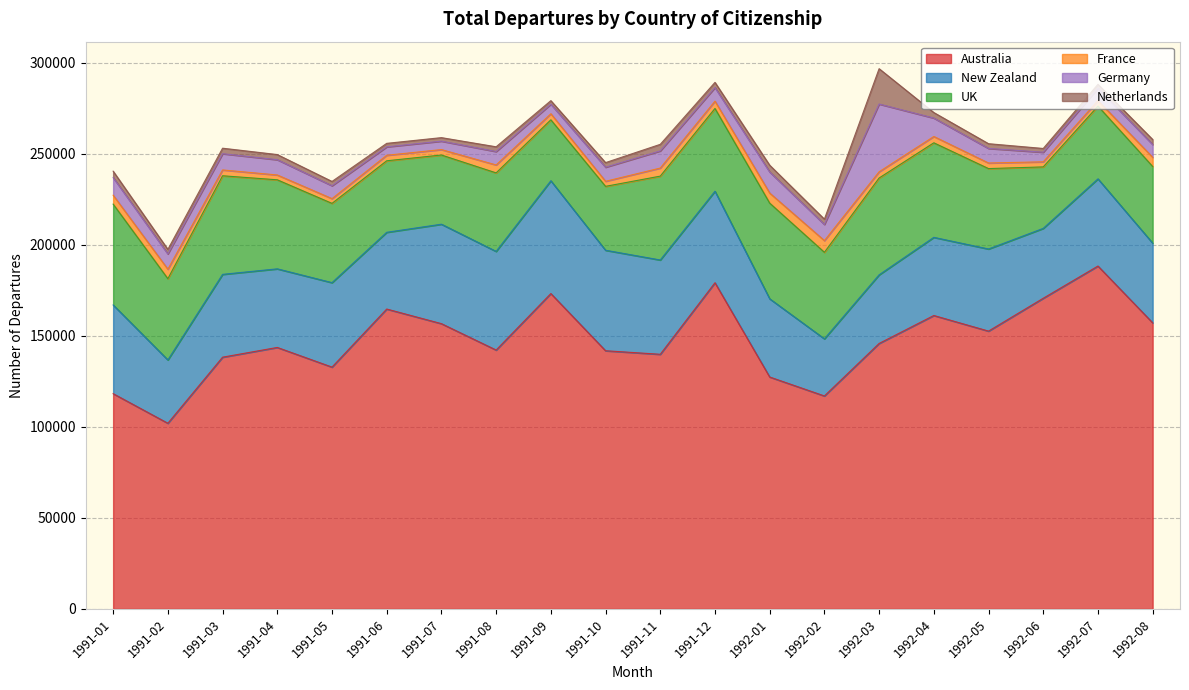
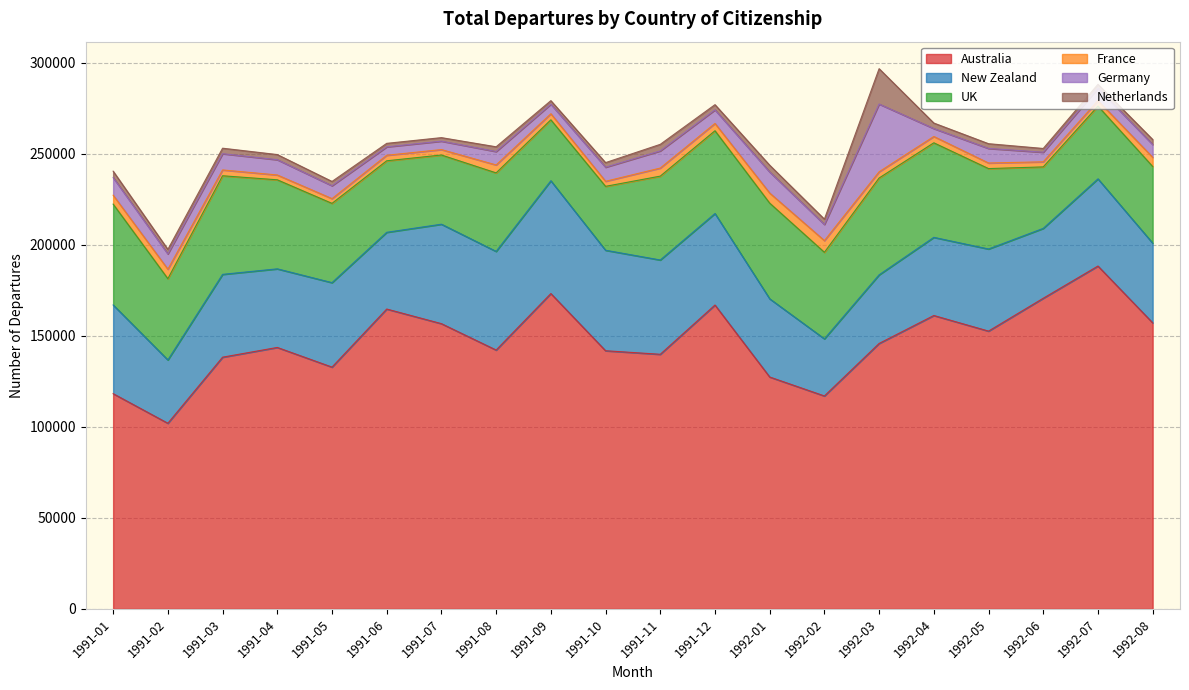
  {
    "Australia": {
      "1991-01": 118000,
      "1991-02": 102000,
      "1991-03": 138000,
      "1991-04": 144000,
      "1991-05": 133000,
      "1991-06": 165000,
      "1991-07": 157000,
      "1991-08": 142000,
      "1991-09": 173000,
      "1991-10": 142000,
      "1991-11": 140000,
-     "1991-12": 179000,
+     "1991-12": 167000,
      "1992-01": 127000,
      "1992-02": 117000,
      "1992-03": 146000,
      "1992-04": 161000,
      "1992-05": 153000,
      "1992-06": 171000,
      "1992-07": 188000,
      "1992-08": 157000
    },
    "New Zealand": {
      "1991-01": 49000,
      "1991-02": 35000,
      "1991-03": 45000,
      "1991-04": 43000,
      "1991-05": 46000,
      "1991-06": 42000,
      "1991-07": 55000,
      "1991-08": 54000,
      "1991-09": 62000,
      "1991-10": 55000,
      "1991-11": 52000,
      "1991-12": 50000,
      "1992-01": 43000,
      "1992-02": 31000,
      "1992-03": 38000,
      "1992-04": 43000,
      "1992-05": 45000,
      "1992-06": 38000,
      "1992-07": 48000,
      "1992-08": 44000
    },
    "UK": {
      "1991-01": 55000,
      "1991-02": 45000,
      "1991-03": 54000,
      "1991-04": 49000,
      "1991-05": 44000,
      "1991-06": 39000,
      "1991-07": 38000,
      "1991-08": 43000,
      "1991-09": 33000,
      "1991-10": 35000,
      "1991-11": 46000,
      "1991-12": 45000,
      "1992-01": 53000,
      "1992-02": 48000,
      "1992-03": 53000,
      "1992-04": 52000,
      "1992-05": 44000,
      "1992-06": 34000,
      "1992-08": 42000
    },
    "France": {
      "1991-01": 5000,
      "1991-02": 5000,
      "1991-03": 3000,
      "1991-04": 3000,
      "1991-05": 3000,
      "1991-06": 3000,
      "1991-07": 3000,
      "1991-08": 4000,
      "1991-09": 3000,
      "1991-10": 3000,
      "1991-11": 4000,
      "1991-12": 4000,
      "1992-01": 6000,
      "1992-02": 6000,
      "1992-03": 3000,
      "1992-04": 3000,
      "1992-05": 3000,
      "1992-06": 3000,
      "1992-08": 5000
    },
    "Germany": {
      "1991-01": 10000,
      "1991-02": 8000,
      "1991-03": 9000,
      "1991-04": 8000,
      "1991-05": 7000,
      "1991-06": 5000,
      "1991-07": 5000,
      "1991-08": 7000,
      "1991-09": 5000,
      "1991-10": 8000,
      "1991-11": 9000,
      "1991-12": 7000,
      "1992-01": 12000,
      "1992-02": 9000,
      "1992-03": 37000,
-     "1992-04": 10000,
+     "1992-04": 4000,
      "1992-05": 8000,
      "1992-06": 5000,
      "1992-08": 7000
    },
    "Netherlands": {
      "1991-01": 4000,
      "1991-02": 3000,
      "1991-03": 3000,
      "1991-04": 3000,
      "1991-05": 2000,
      "1991-06": 2000,
      "1991-07": 2000,
      "1991-08": 3000,
      "1991-09": 2000,
      "1991-10": 3000,
      "1991-11": 4000,
      "1991-12": 3000,
      "1992-01": 4000,
      "1992-02": 3000,
      "1992-03": 19000,
      "1992-04": 3000,
      "1992-05": 3000,
      "1992-06": 2000,
      "1992-08": 3000
    }
  }
